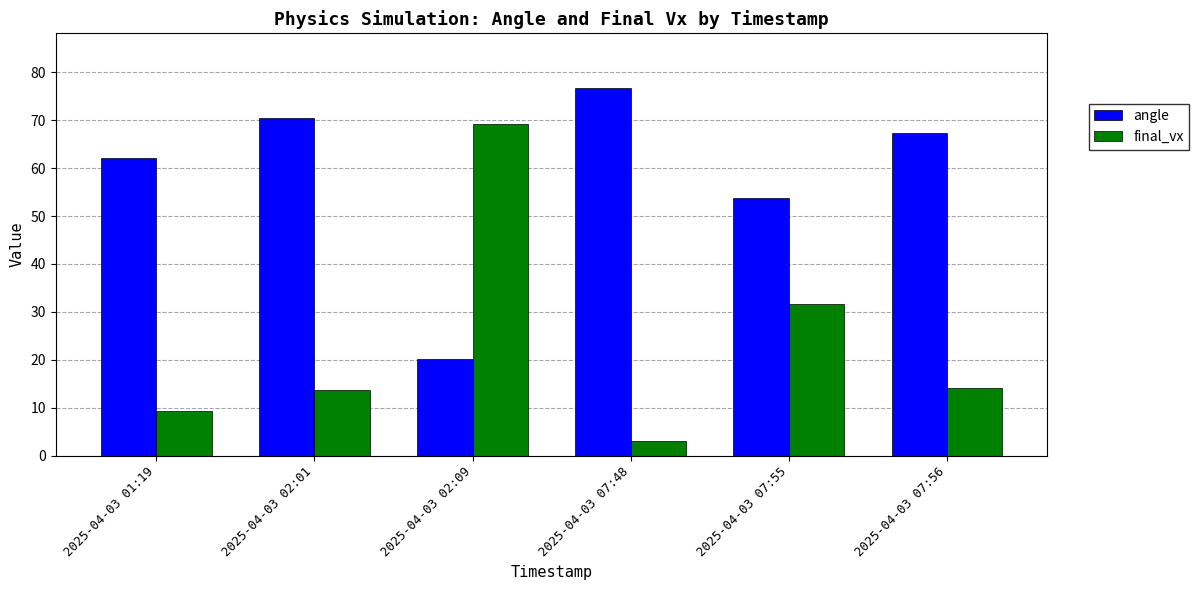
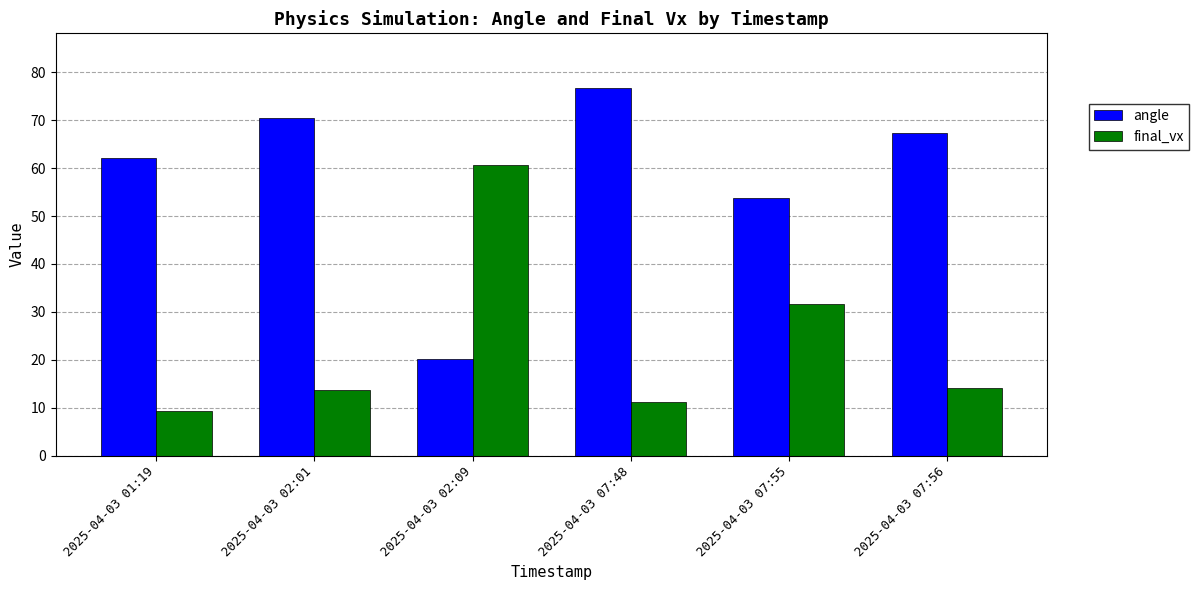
  {
    "angle": {
      "2025-04-03 01:19": 62,
      "2025-04-03 02:01": 70,
      "2025-04-03 02:09": 20,
      "2025-04-03 07:48": 77,
      "2025-04-03 07:55": 54,
      "2025-04-03 07:56": 67
    },
    "final_vx": {
      "2025-04-03 01:19": 9,
      "2025-04-03 02:01": 14,
-     "2025-04-03 02:09": 69,
-     "2025-04-03 07:48": 3,
+     "2025-04-03 02:09": 61,
+     "2025-04-03 07:48": 11,
      "2025-04-03 07:55": 32,
      "2025-04-03 07:56": 14
    }
  }
